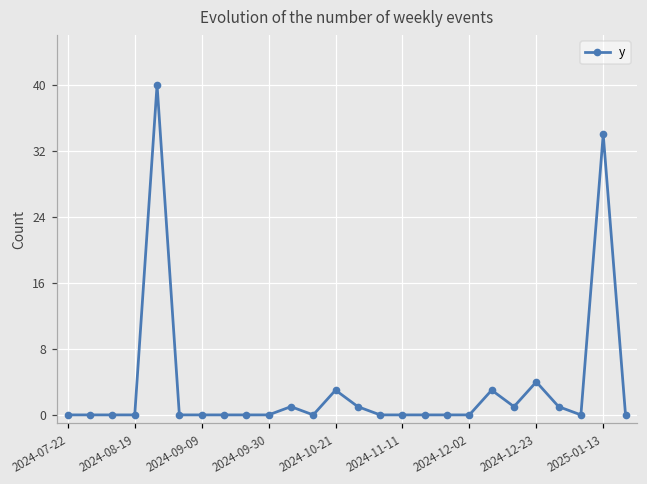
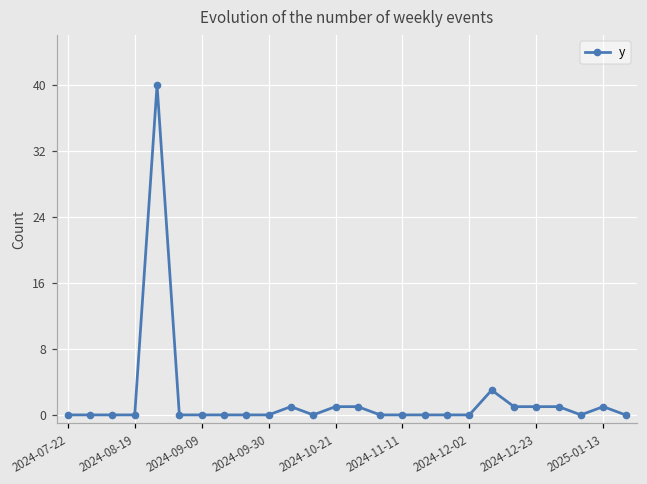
  {
    "2024-07-22": 0,
    "2024-08-19": 0,
    "2024-09-09": 0,
    "2024-09-30": 0,
-   "2024-10-21": 3,
+   "2024-10-21": 1,
    "2024-11-11": 0,
    "2024-12-02": 0,
-   "2024-12-23": 4,
-   "2025-01-13": 34
+   "2024-12-23": 1,
+   "2025-01-13": 1
  }
